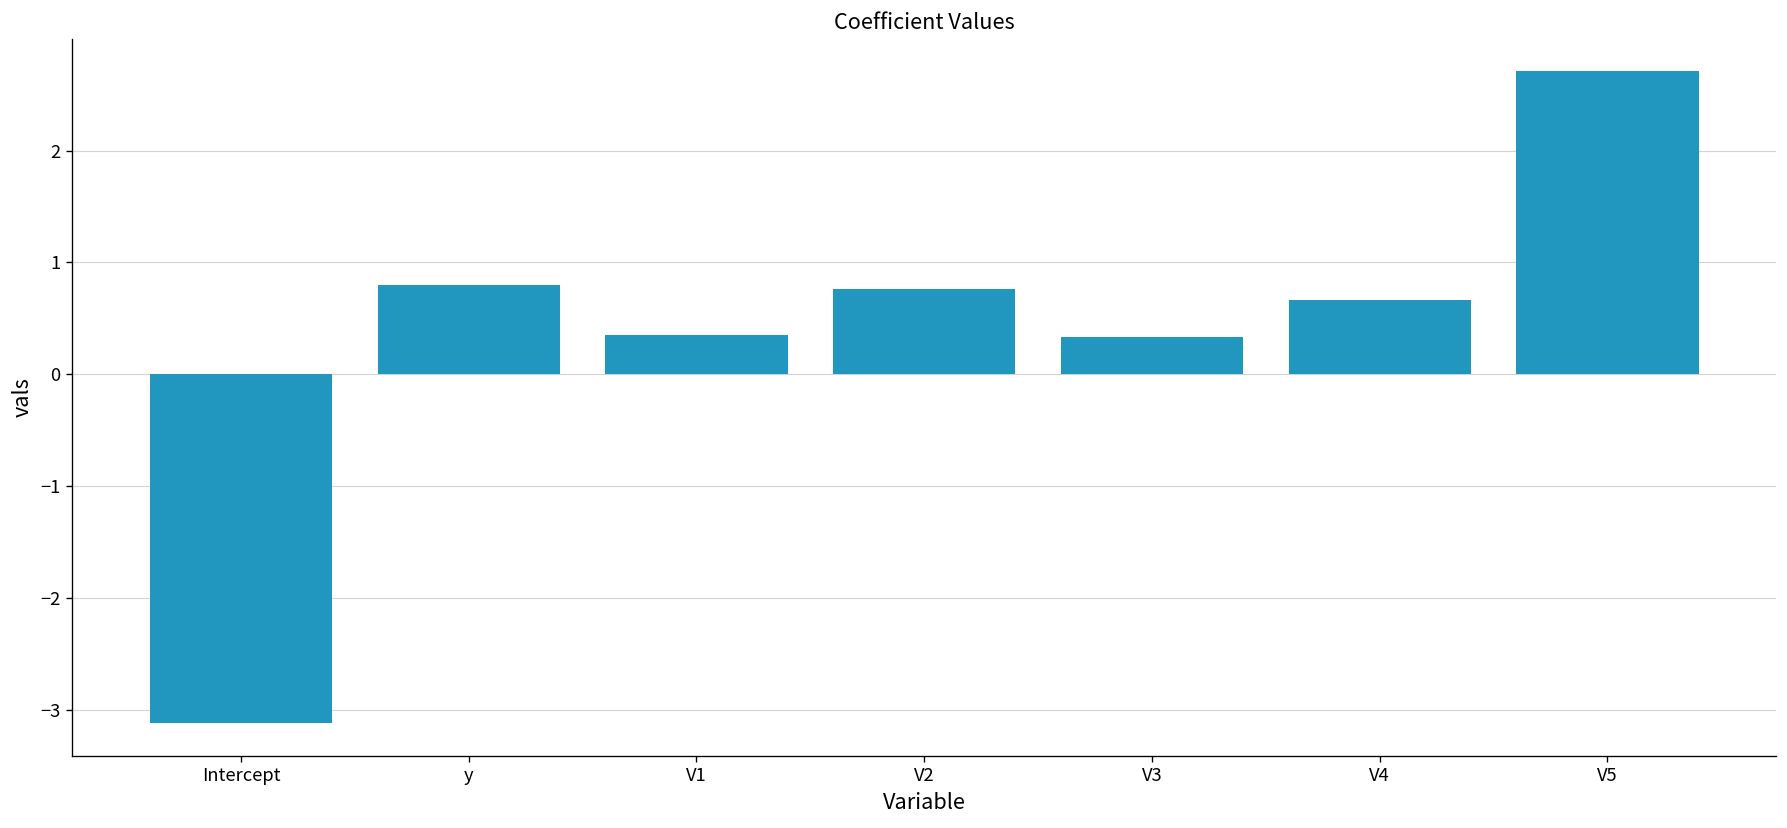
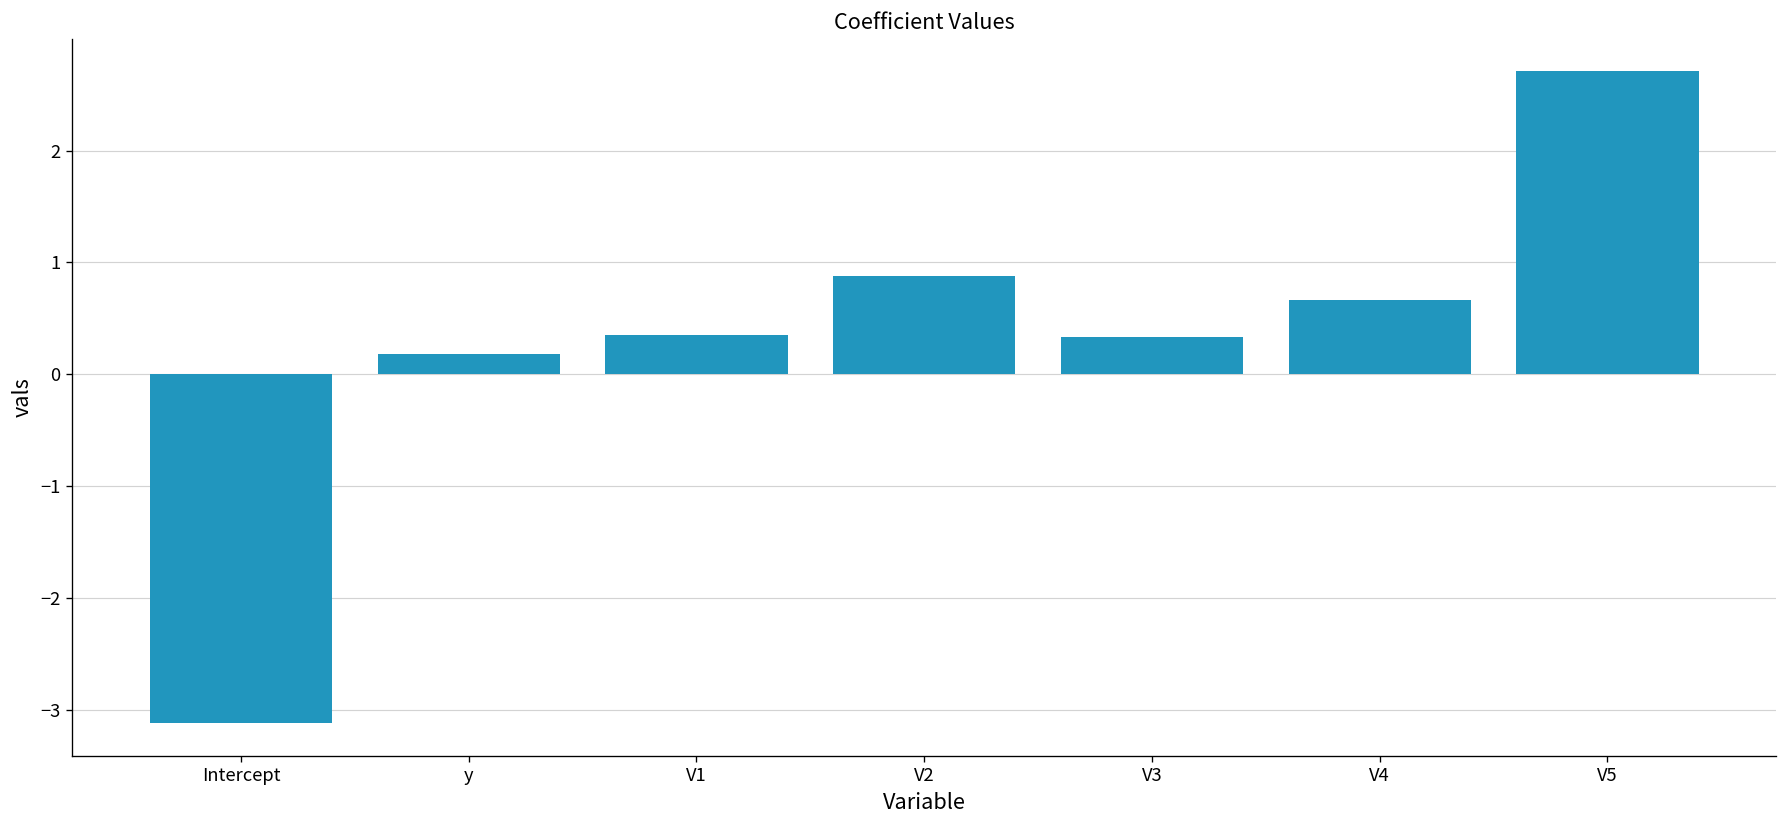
  {
    "Intercept": -3.1,
-   "y": 0.8,
+   "y": 0.2,
    "V1": 0.4,
-   "V2": 0.8,
+   "V2": 0.9,
    "V3": 0.3,
    "V4": 0.7,
    "V5": 2.7
  }
